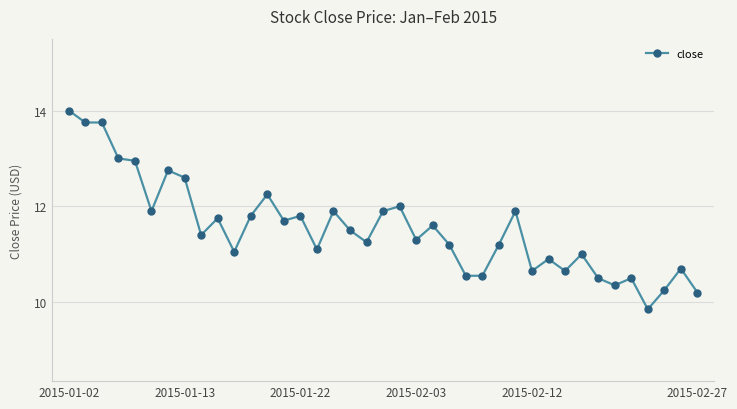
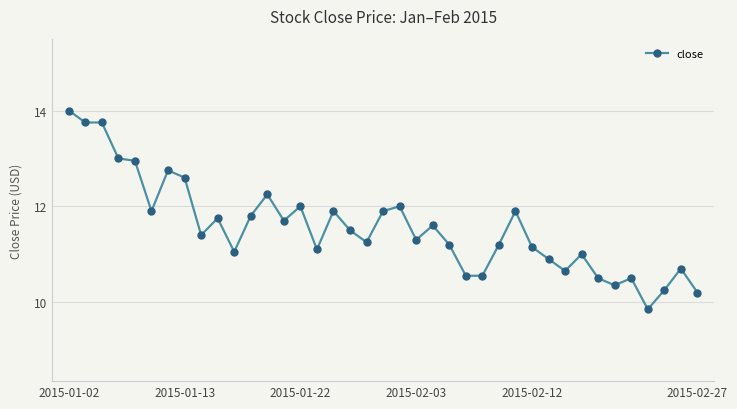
  {
    "2015-01-02": 14.0,
    "2015-01-13": 12.6,
-   "2015-01-22": 11.8,
+   "2015-01-22": 12.0,
    "2015-02-03": 11.3,
-   "2015-02-12": 10.7,
+   "2015-02-12": 11.2,
    "2015-02-27": 10.2
  }
